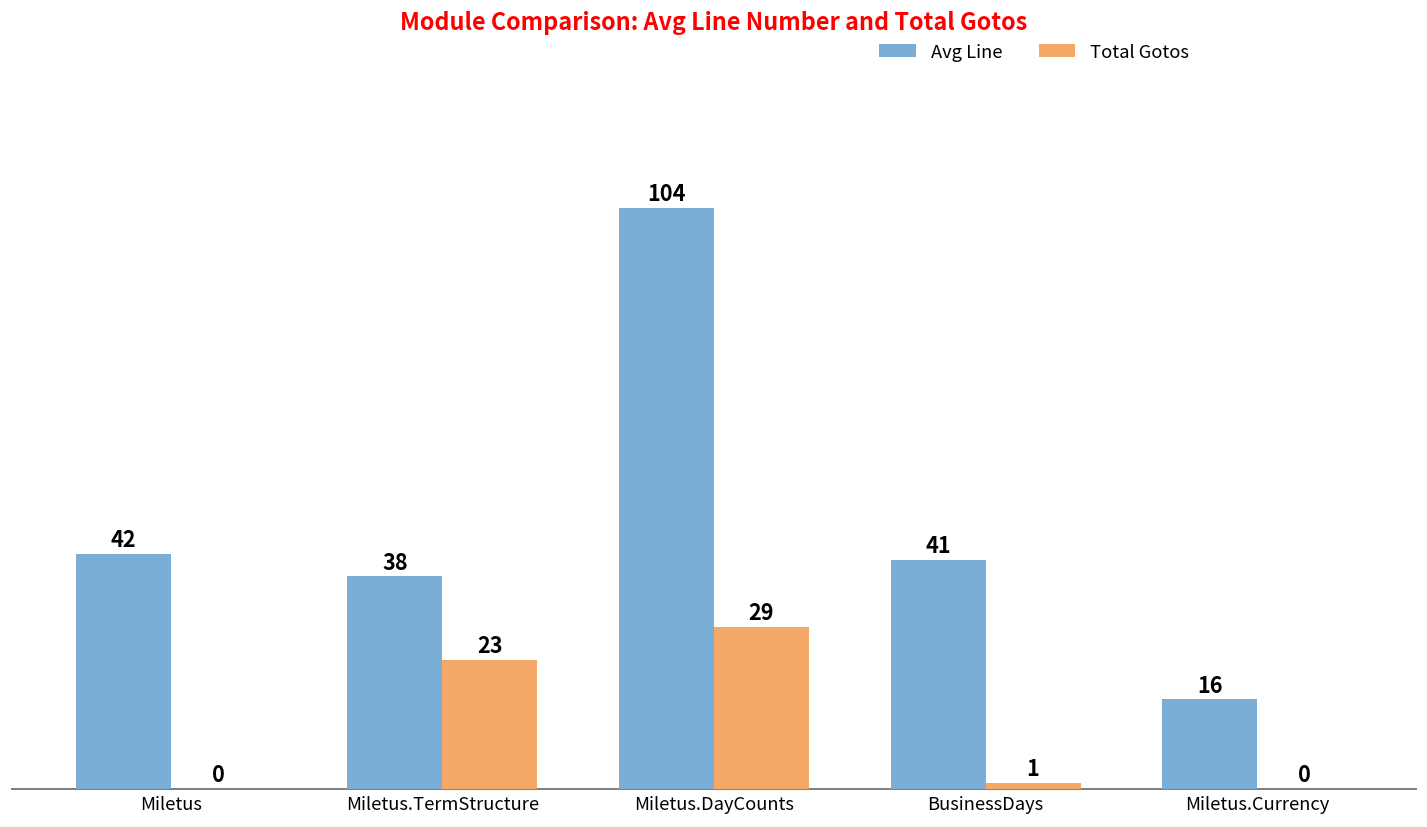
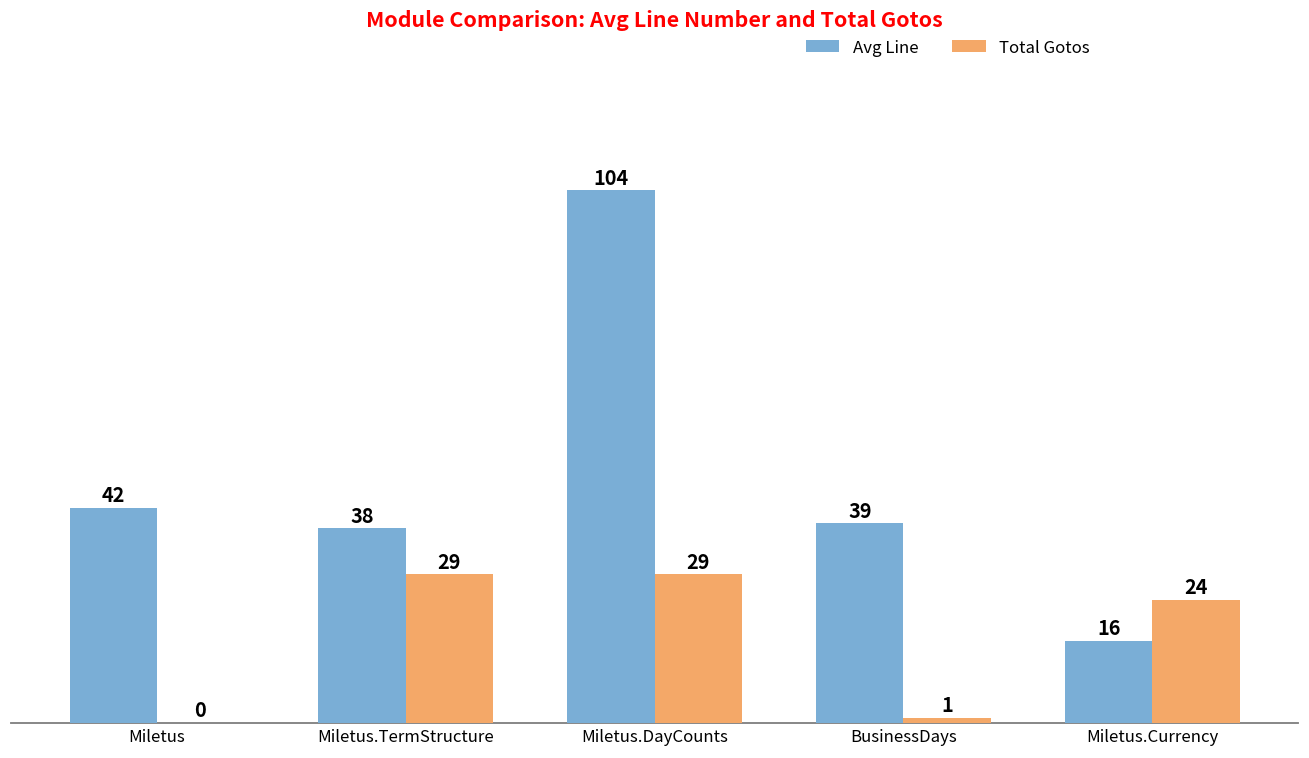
  {
    "Avg Line": {
      "Miletus": 42,
      "Miletus.TermStructure": 38,
      "Miletus.DayCounts": 104,
-     "BusinessDays": 41,
+     "BusinessDays": 39,
      "Miletus.Currency": 16
    },
    "Total Gotos": {
      "Miletus": 0,
-     "Miletus.TermStructure": 23,
+     "Miletus.TermStructure": 29,
      "Miletus.DayCounts": 29,
      "BusinessDays": 1,
-     "Miletus.Currency": 0
+     "Miletus.Currency": 24
    }
  }
